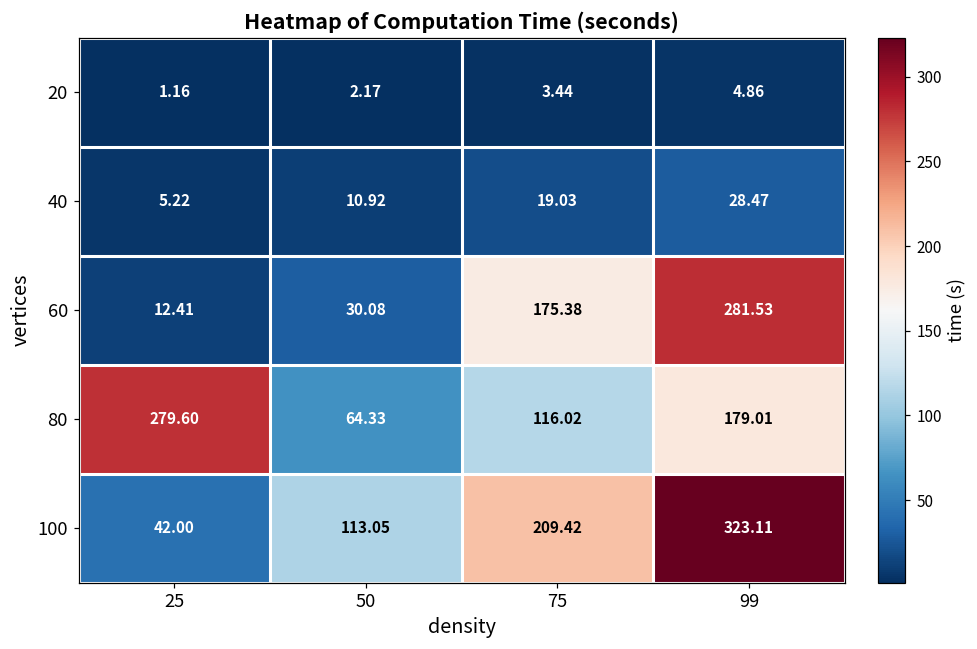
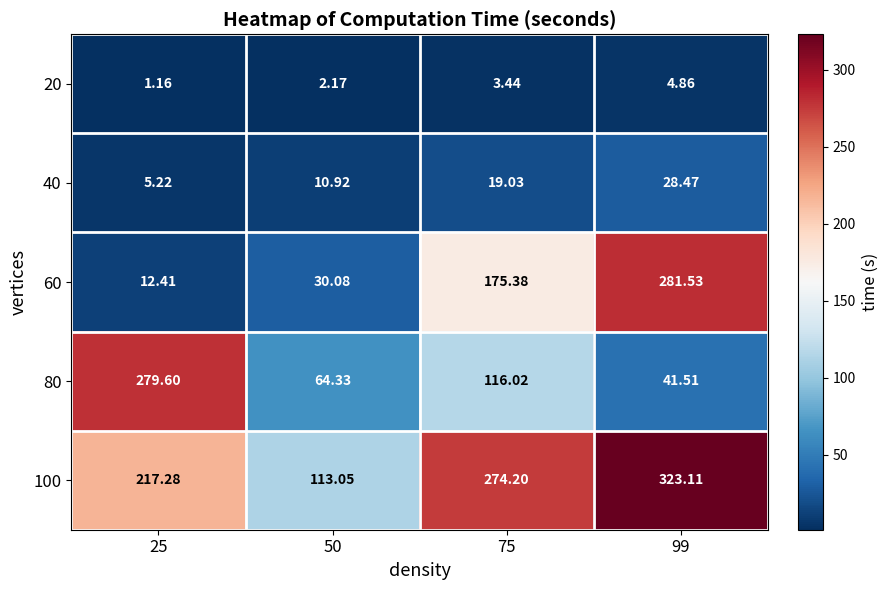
  {
    "20": {
      "25": 1.16,
      "50": 2.17,
      "75": 3.44,
      "99": 4.86
    },
    "40": {
      "25": 5.22,
      "50": 10.92,
      "75": 19.03,
      "99": 28.47
    },
    "60": {
      "25": 12.41,
      "50": 30.08,
      "75": 175.38,
      "99": 281.53
    },
    "80": {
      "25": 279.60,
      "50": 64.33,
      "75": 116.02,
-     "99": 179.01
+     "99": 41.51
    },
    "100": {
-     "25": 42.00,
+     "25": 217.28,
      "50": 113.05,
-     "75": 209.42,
+     "75": 274.20,
      "99": 323.11
    }
  }
